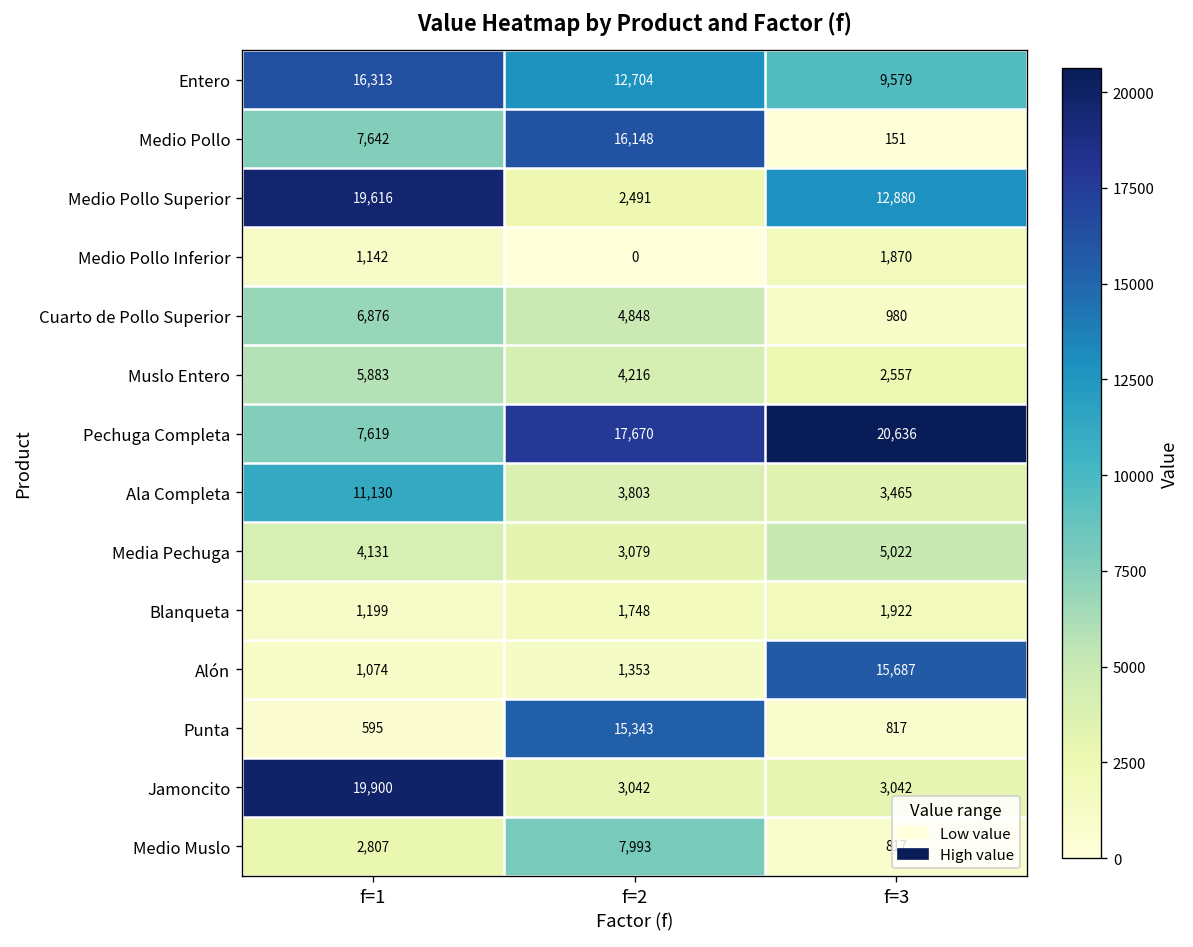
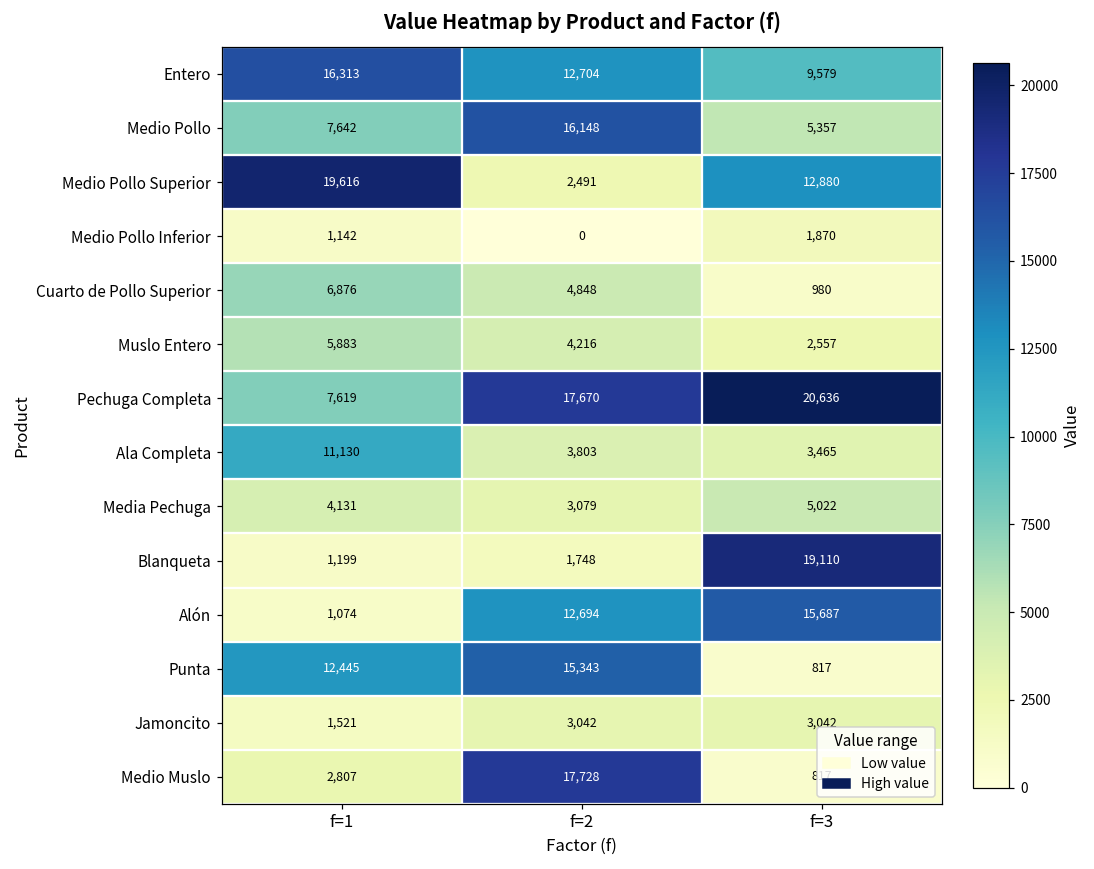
  {
    "Entero": {
      "f=1": "16,313",
      "f=2": "12,704",
      "f=3": "9,579"
    },
    "Medio Pollo": {
      "f=1": "7,642",
      "f=2": "16,148",
-     "f=3": "151"
+     "f=3": "5,357"
    },
    "Medio Pollo Superior": {
      "f=1": "19,616",
      "f=2": "2,491",
      "f=3": "12,880"
    },
    "Medio Pollo Inferior": {
      "f=1": "1,142",
      "f=2": "0",
      "f=3": "1,870"
    },
    "Cuarto de Pollo Superior": {
      "f=1": "6,876",
      "f=2": "4,848",
      "f=3": "980"
    },
    "Muslo Entero": {
      "f=1": "5,883",
      "f=2": "4,216",
      "f=3": "2,557"
    },
    "Pechuga Completa": {
      "f=1": "7,619",
      "f=2": "17,670",
      "f=3": "20,636"
    },
    "Ala Completa": {
      "f=1": "11,130",
      "f=2": "3,803",
      "f=3": "3,465"
    },
    "Media Pechuga": {
      "f=1": "4,131",
      "f=2": "3,079",
      "f=3": "5,022"
    },
    "Blanqueta": {
      "f=1": "1,199",
      "f=2": "1,748",
-     "f=3": "1,922"
+     "f=3": "19,110"
    },
    "Alón": {
      "f=1": "1,074",
-     "f=2": "1,353",
+     "f=2": "12,694",
      "f=3": "15,687"
    },
    "Punta": {
-     "f=1": "595",
+     "f=1": "12,445",
      "f=2": "15,343",
      "f=3": "817"
    },
    "Jamoncito": {
-     "f=1": "19,900",
+     "f=1": "1,521",
      "f=2": "3,042",
      "f=3": "3,042"
    },
    "Medio Muslo": {
      "f=1": "2,807",
-     "f=2": "7,993"
+     "f=2": "17,728"
    }
  }
